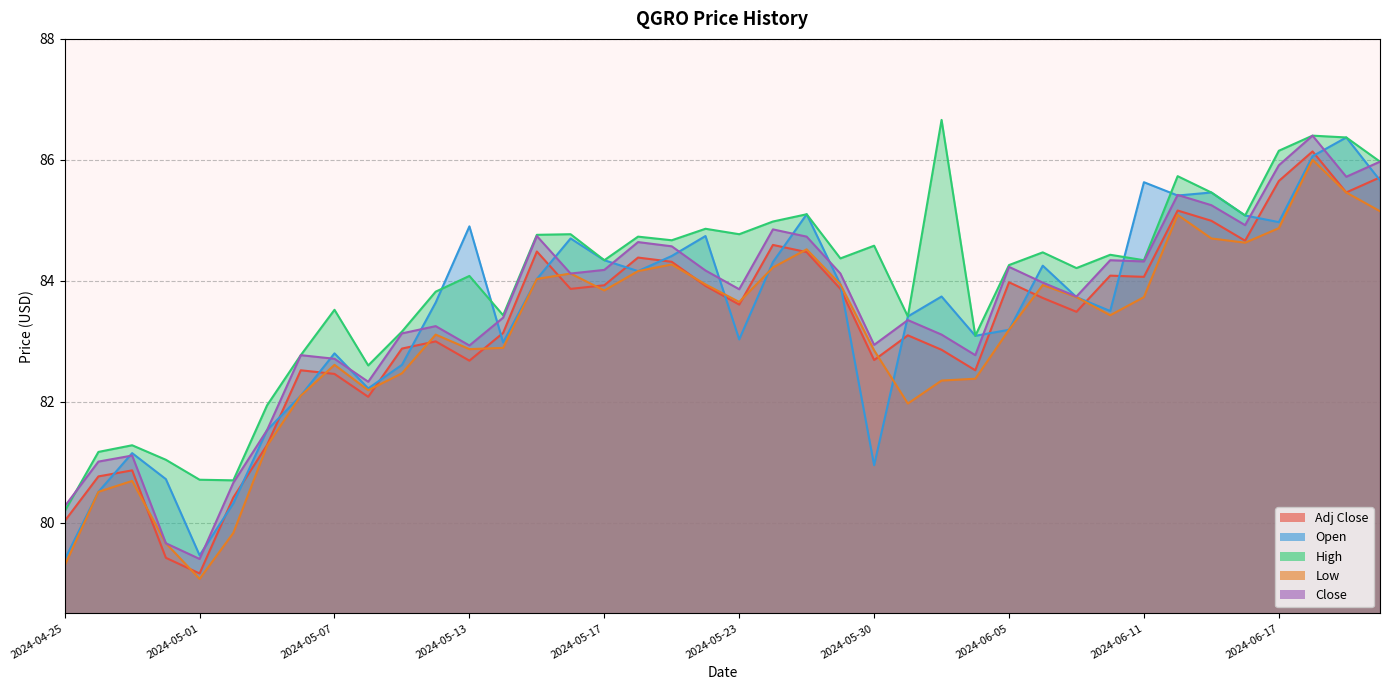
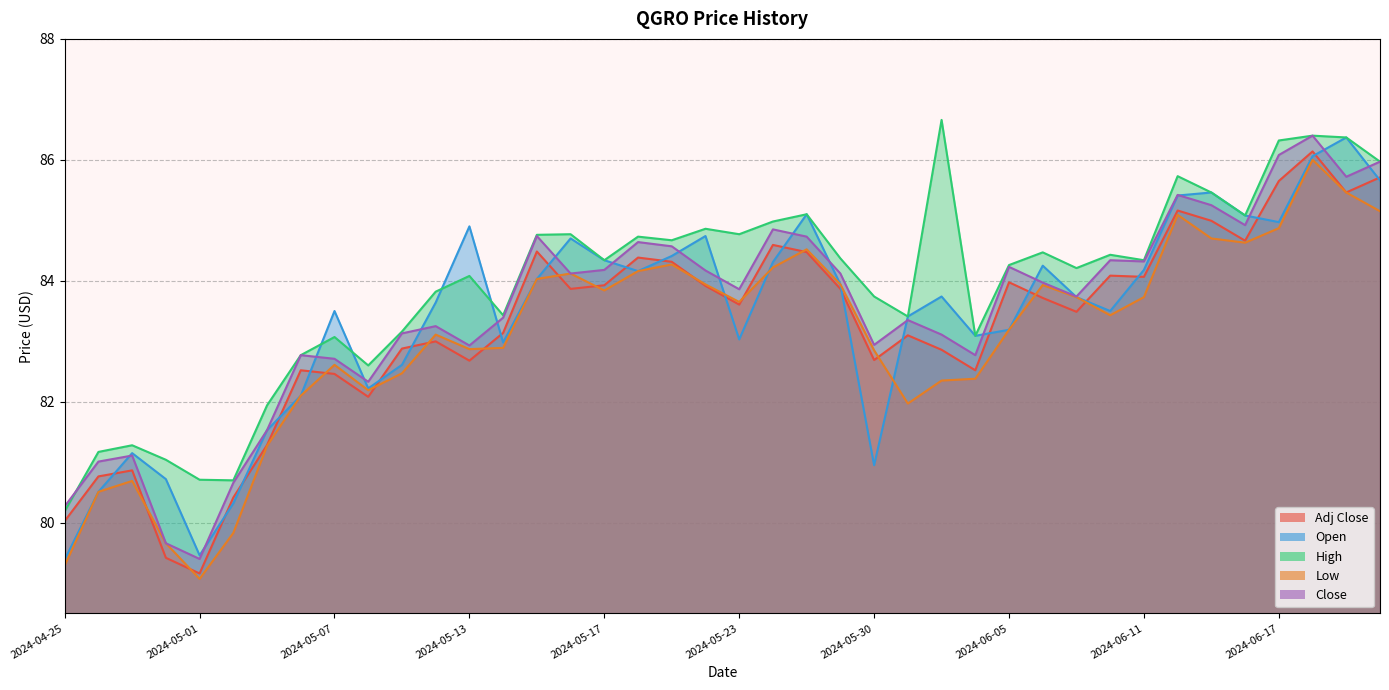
  {
    "Open": {
      "2024-04-25": 79.4,
      "2024-05-01": 79.5,
-     "2024-05-07": 82.8,
+     "2024-05-07": 83.5,
      "2024-05-13": 84.9,
      "2024-05-23": 83.0,
      "2024-05-30": 81.0,
-     "2024-06-11": 85.6,
+     "2024-06-11": 84.2,
      "2024-06-17": 85.0
    },
    "High": {
      "2024-04-25": 80.2,
      "2024-05-01": 80.7,
-     "2024-05-07": 83.5,
+     "2024-05-07": 83.1,
      "2024-05-13": 84.1,
      "2024-05-23": 84.8,
-     "2024-05-30": 84.6,
-     "2024-06-17": 86.2
+     "2024-05-30": 83.7,
+     "2024-06-17": 86.3
    },
    "Close": {
      "2024-04-25": 80.3,
      "2024-05-01": 79.4,
      "2024-05-07": 82.7,
      "2024-05-13": 82.9,
      "2024-05-17": 84.2,
      "2024-05-23": 83.9,
      "2024-05-30": 82.9,
-     "2024-06-17": 85.9
+     "2024-06-17": 86.1
    }
  }
